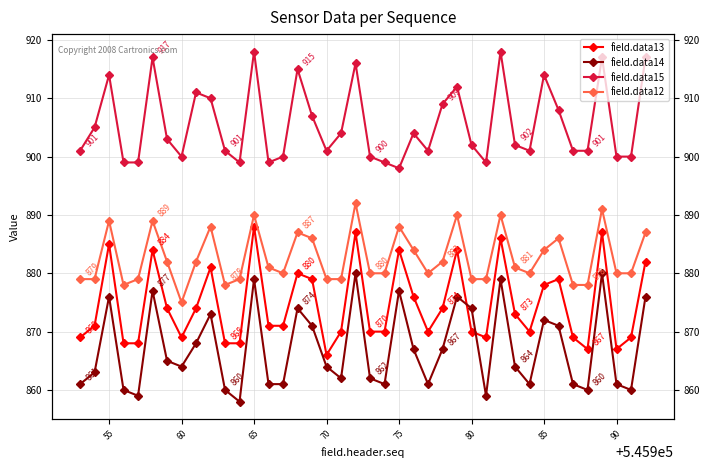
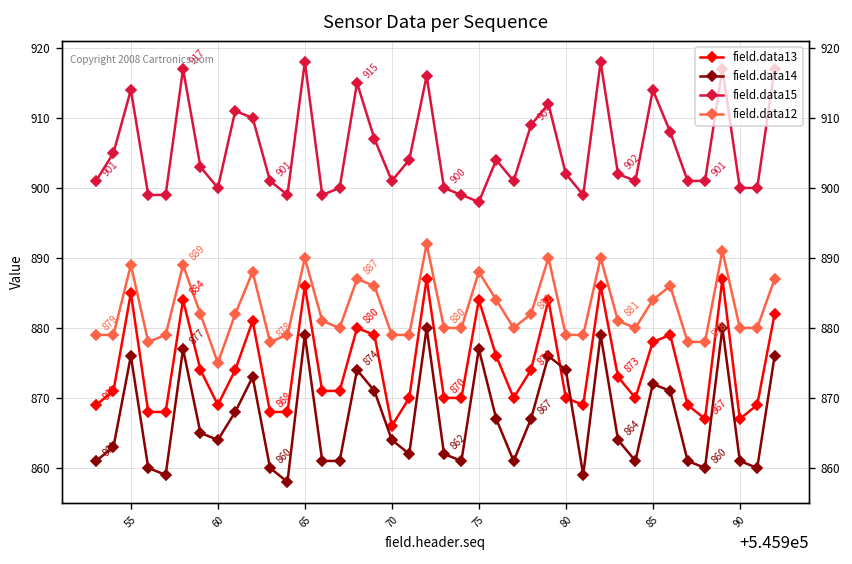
  {
    "field.data13": {
      "55": 885,
      "60": 869,
-     "65": 888,
+     "65": 886,
      "70": 866,
      "75": 884,
      "80": 870,
      "85": 878
    },
    "field.data14": {
      "55": 876,
      "60": 864,
      "65": 879,
      "70": 864,
      "75": 877,
      "85": 872,
      "90": 861
    },
    "field.data15": {
      "55": 914,
      "60": 900,
      "65": 918,
      "70": 901,
      "75": 898,
      "80": 902,
      "85": 914,
      "90": 900
    },
    "field.data12": {
      "55": 889,
      "60": 875,
      "65": 890,
      "70": 879,
      "75": 888,
      "80": 879,
      "85": 884,
      "90": 880
    }
  }
